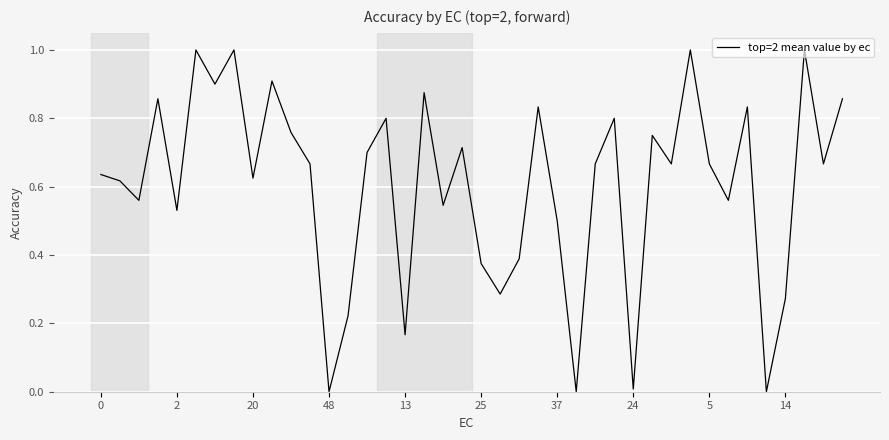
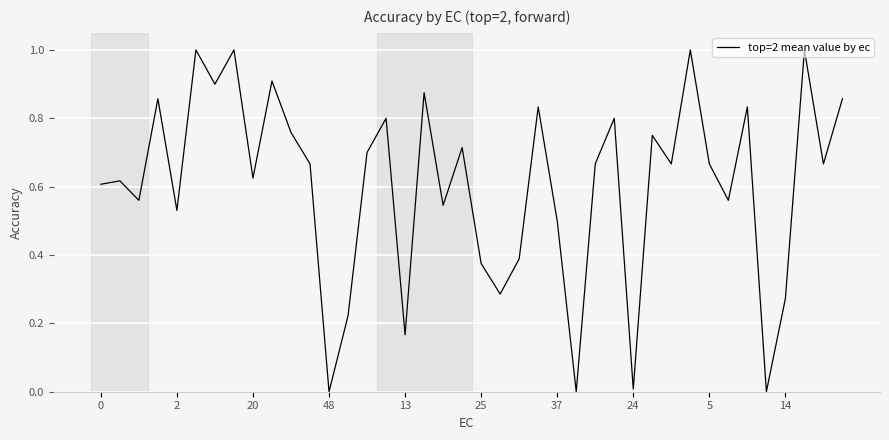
  {
-   "0": 0.64,
+   "0": 0.61,
    "20": 0.63,
    "48": 0.00,
    "24": 0.01
  }
